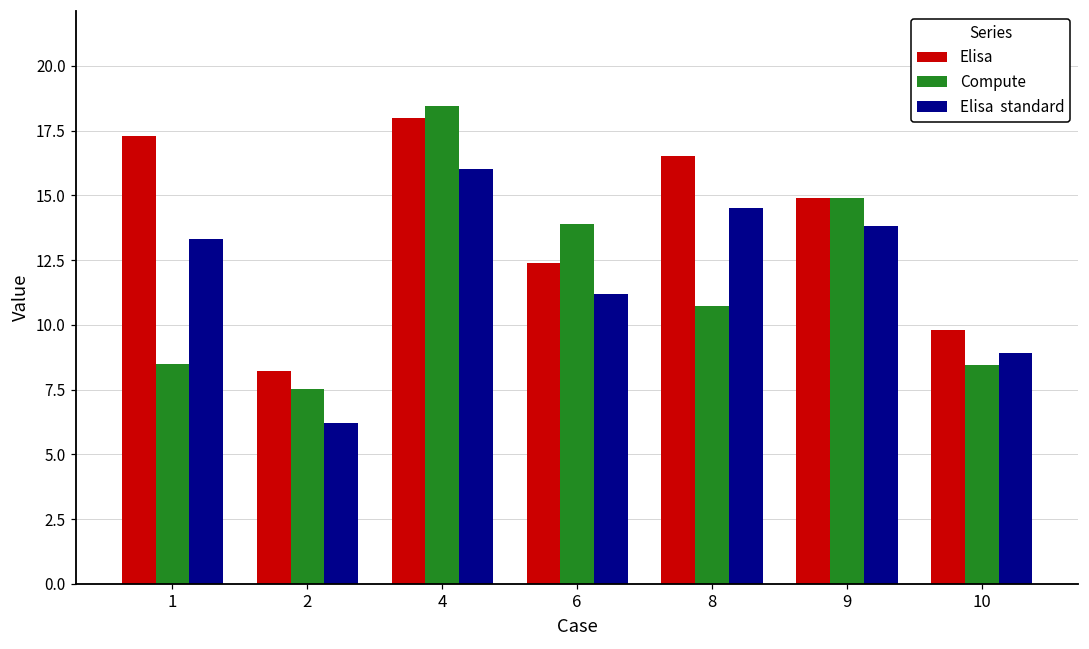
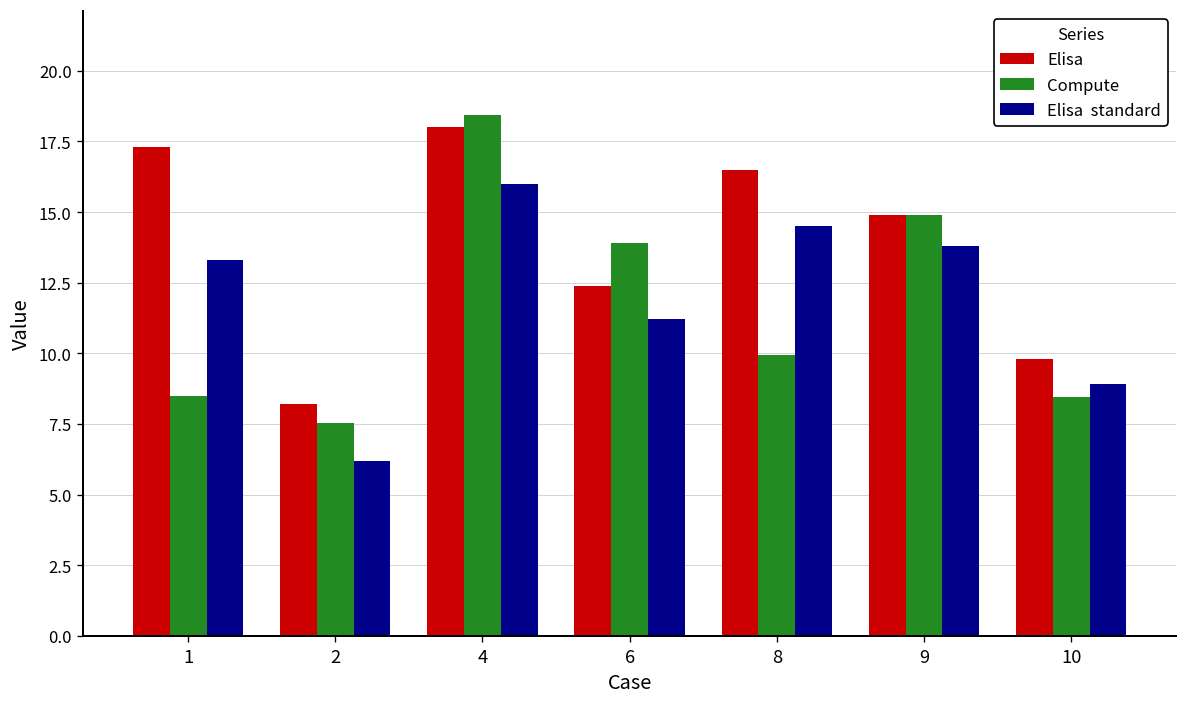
  {
    "Elisa": {
      "1": 17.3,
      "2": 8.2,
      "4": 18.0,
      "6": 12.4,
      "8": 16.5,
      "9": 14.9,
      "10": 9.8
    },
    "Compute": {
      "1": 8.5,
      "2": 7.5,
      "4": 18.4,
      "6": 13.9,
-     "8": 10.7,
+     "8": 10.0,
      "9": 14.9,
      "10": 8.4
    },
    "Elisa standard": {
      "1": 13.3,
      "2": 6.2,
      "4": 16.0,
      "6": 11.2,
      "8": 14.5,
      "9": 13.8,
      "10": 8.9
    }
  }
